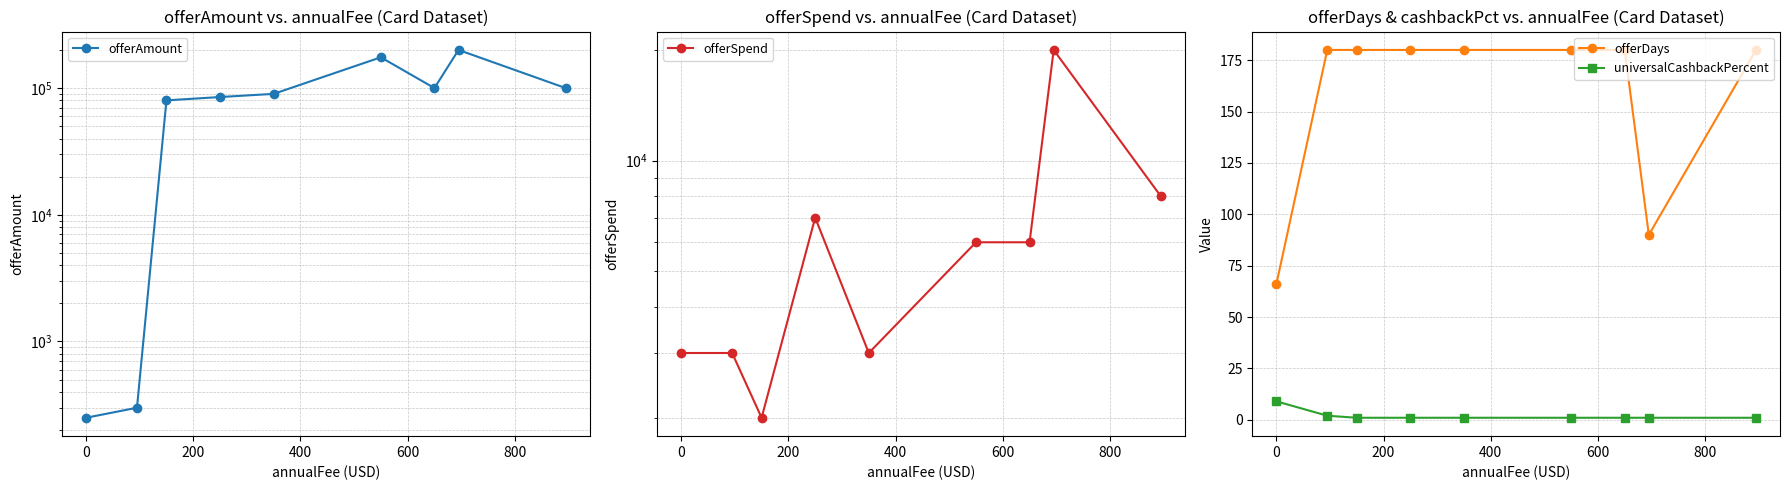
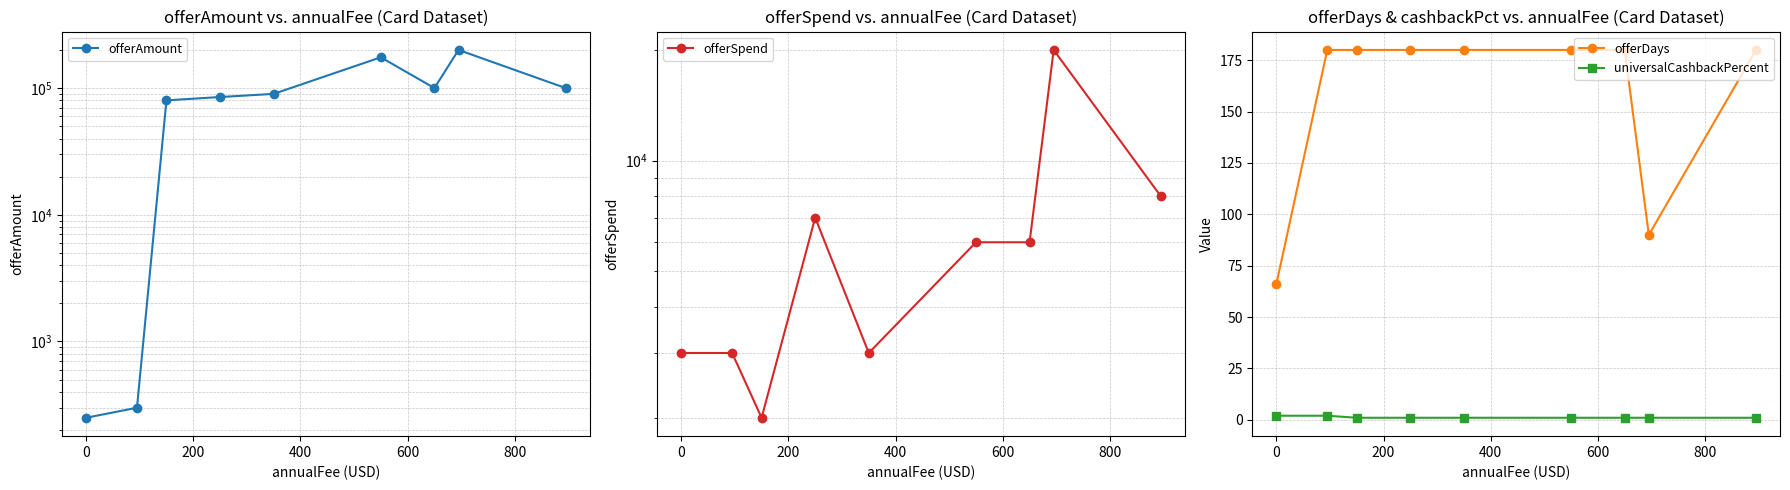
  {
    "offerAmount vs. annualFee (Card Dataset)": {
      "0": 250
    },
    "offerDays & cashbackPct vs. annualFee (Card Dataset)": {
      "offerDays": {
        "0": 66
      },
      "universalCashbackPercent": {
-       "0": 9
+       "0": 2
      }
    }
  }
